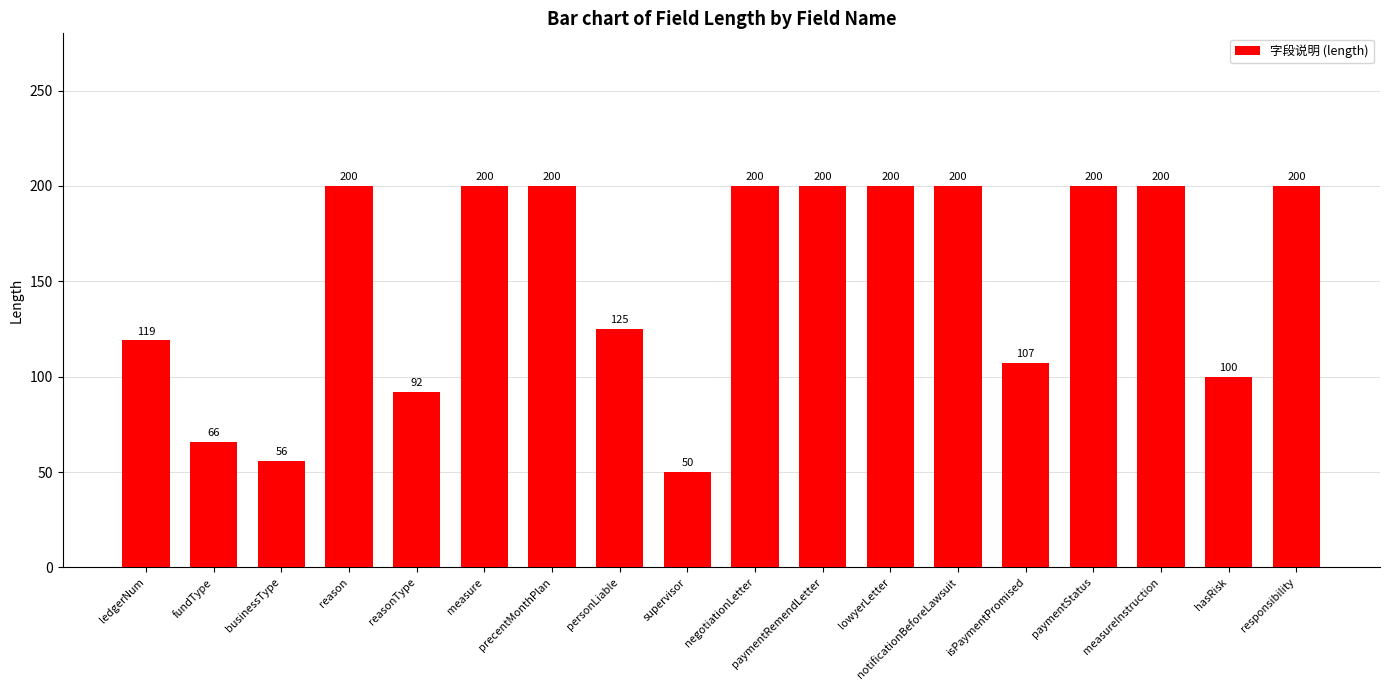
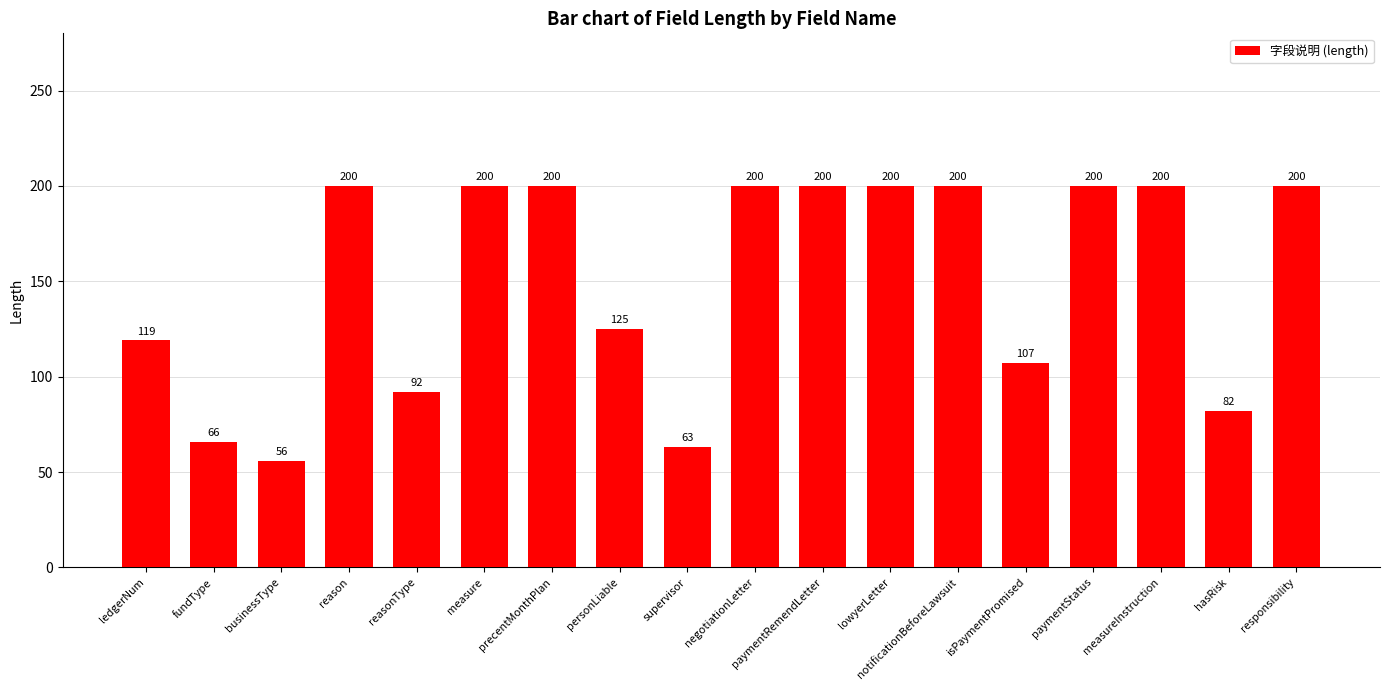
  {
    "ledgerNum": 119,
    "fundType": 66,
    "businessType": 56,
    "reason": 200,
    "reasonType": 92,
    "measure": 200,
    "precentMonthPlan": 200,
    "personLiable": 125,
-   "supervisor": 50,
+   "supervisor": 63,
    "negotiationLetter": 200,
    "paymentRemendLetter": 200,
    "lowyerLetter": 200,
    "notificationBeforeLawsuit": 200,
    "isPaymentPromised": 107,
    "paymentStatus": 200,
    "measureInstruction": 200,
-   "hasRisk": 100,
+   "hasRisk": 82,
    "responsibility": 200
  }
